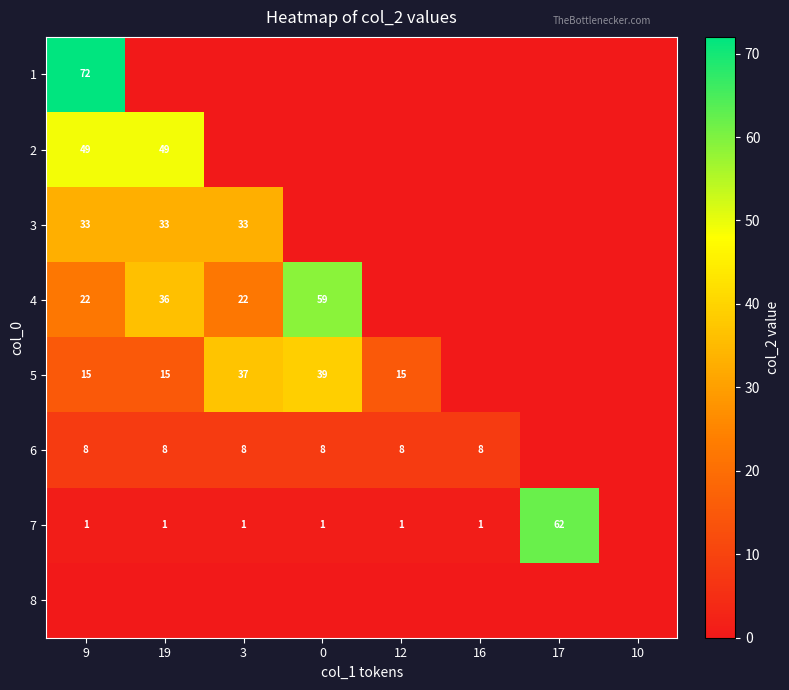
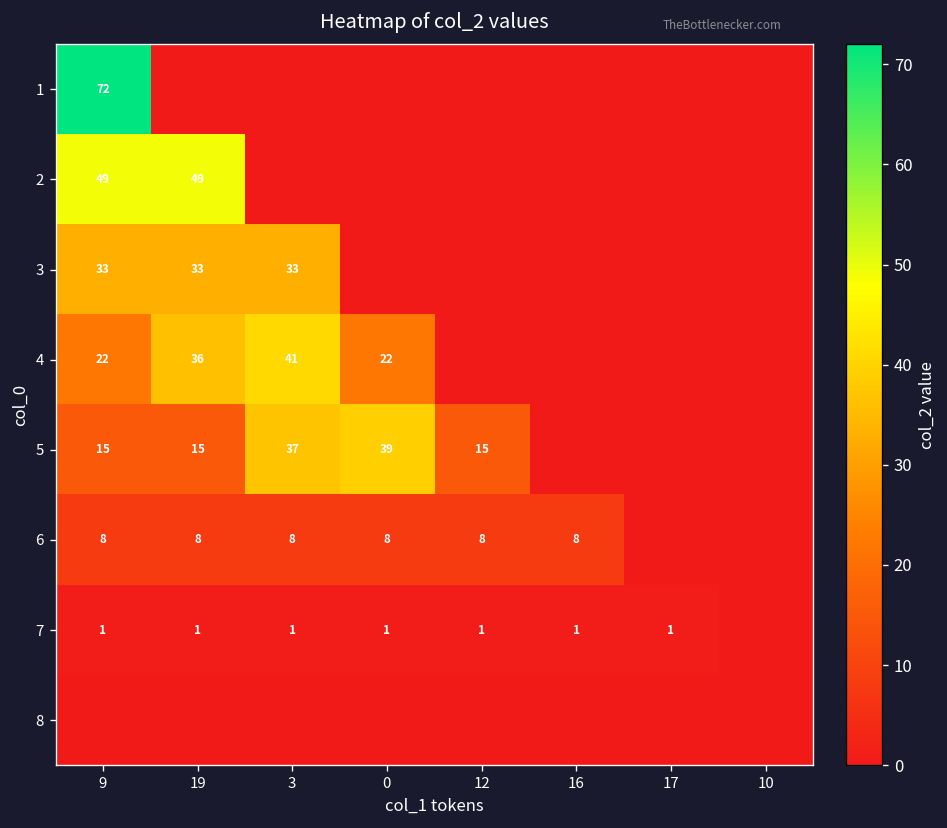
  {
    "1": {
      "9": 72
    },
    "2": {
      "9": 49,
      "19": 49
    },
    "3": {
      "9": 33,
      "19": 33,
      "3": 33
    },
    "4": {
      "9": 22,
      "19": 36,
-     "3": 22,
-     "0": 59
+     "3": 41,
+     "0": 22
    },
    "5": {
      "9": 15,
      "19": 15,
      "3": 37,
      "0": 39,
      "12": 15
    },
    "6": {
      "9": 8,
      "19": 8,
      "3": 8,
      "0": 8,
      "12": 8,
      "16": 8
    },
    "7": {
      "9": 1,
      "19": 1,
      "3": 1,
      "0": 1,
      "12": 1,
      "16": 1,
-     "17": 62
+     "17": 1
    }
  }
